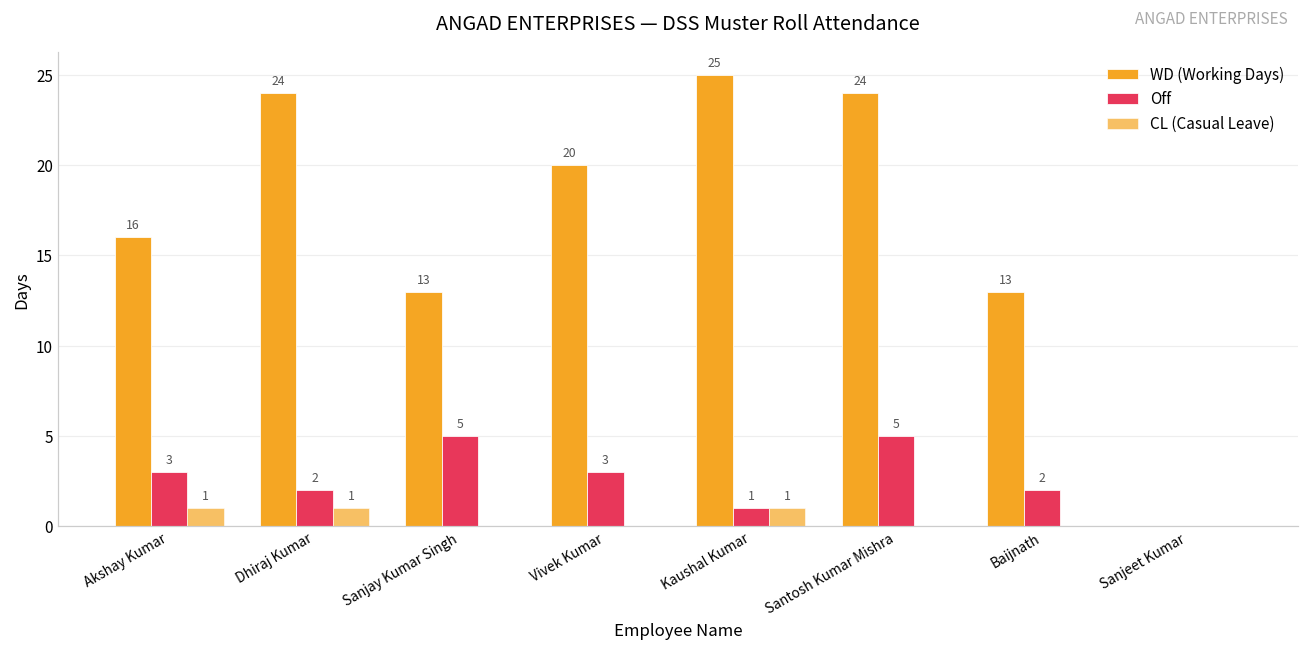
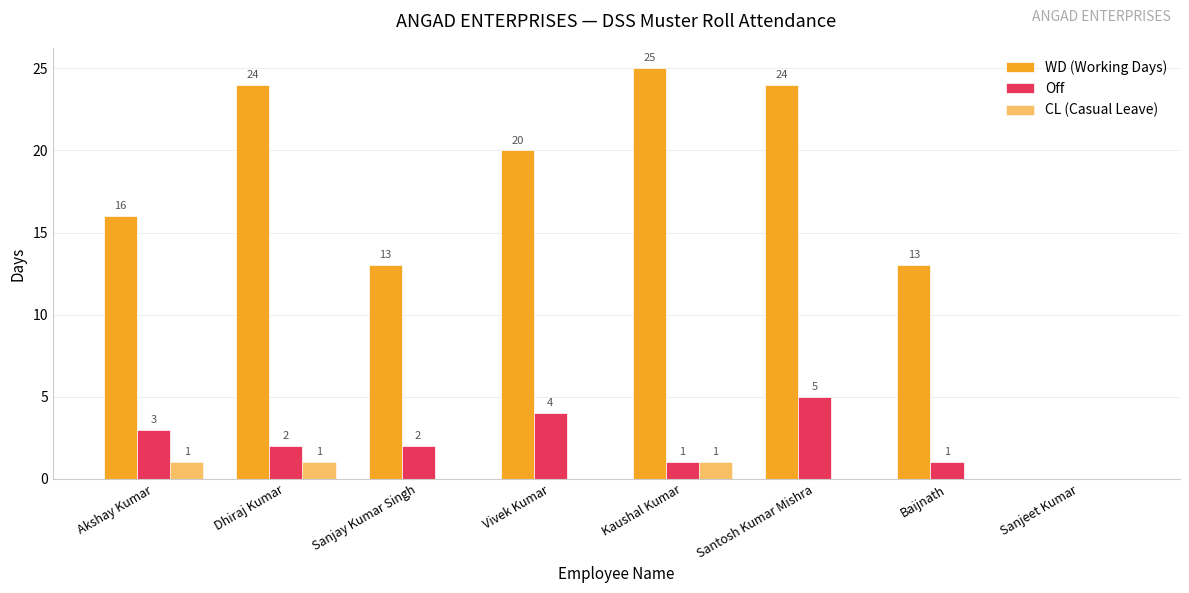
  {
    "Off": {
      "Akshay Kumar": 3,
      "Dhiraj Kumar": 2,
-     "Sanjay Kumar Singh": 5,
-     "Vivek Kumar": 3,
+     "Sanjay Kumar Singh": 2,
+     "Vivek Kumar": 4,
      "Kaushal Kumar": 1,
      "Santosh Kumar Mishra": 5,
-     "Baijnath": 2
+     "Baijnath": 1
    }
  }
